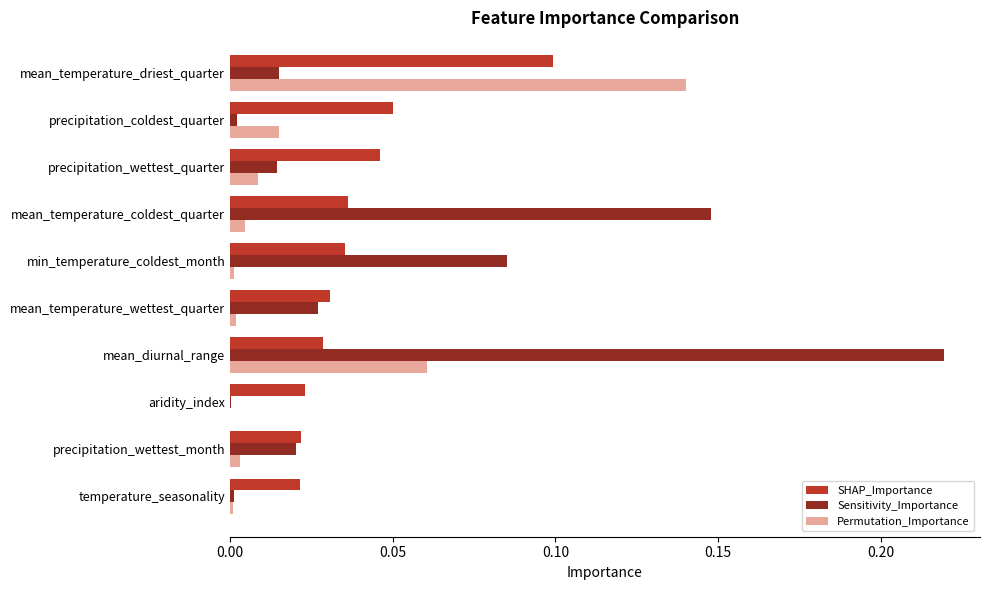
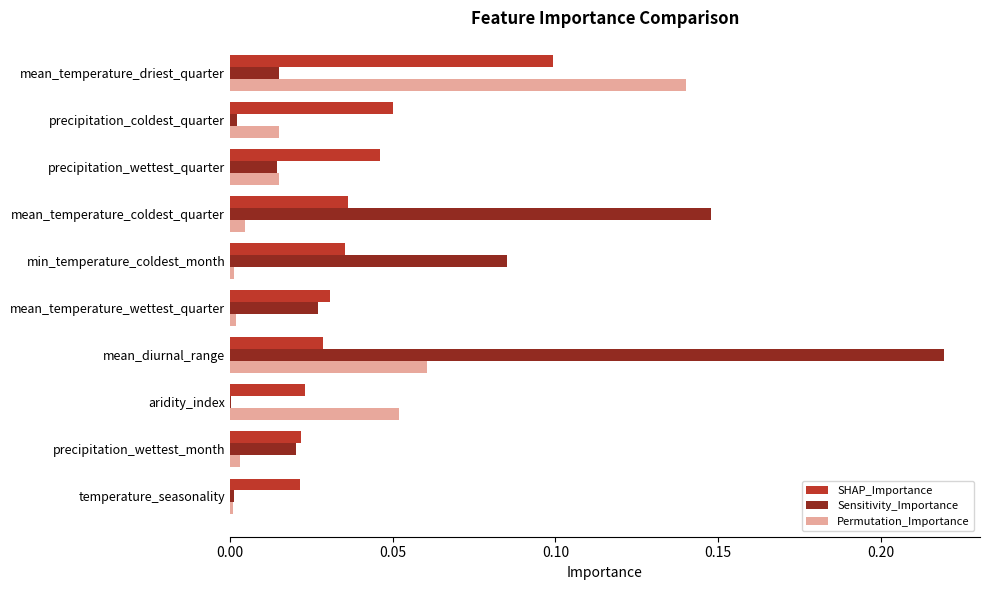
  {
    "Permutation_Importance": {
      "mean_temperature_driest_quarter": 0.140,
      "precipitation_coldest_quarter": 0.015,
-     "precipitation_wettest_quarter": 0.009,
+     "precipitation_wettest_quarter": 0.015,
      "mean_temperature_coldest_quarter": 0.005,
      "min_temperature_coldest_month": 0.001,
      "mean_temperature_wettest_quarter": 0.002,
      "mean_diurnal_range": 0.060,
-     "aridity_index": 0.000,
+     "aridity_index": 0.052,
      "precipitation_wettest_month": 0.003,
      "temperature_seasonality": 0.001
    }
  }
